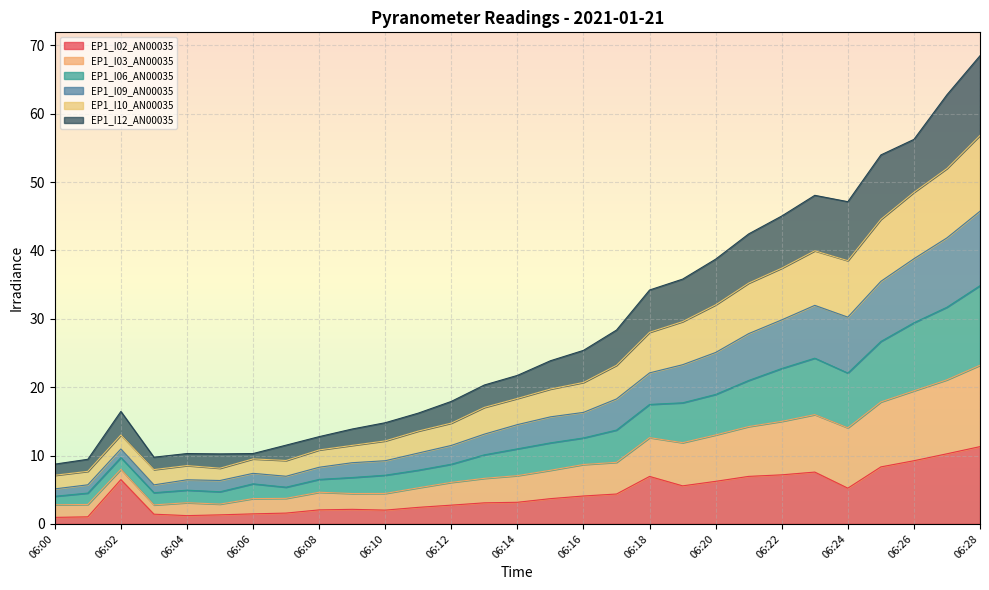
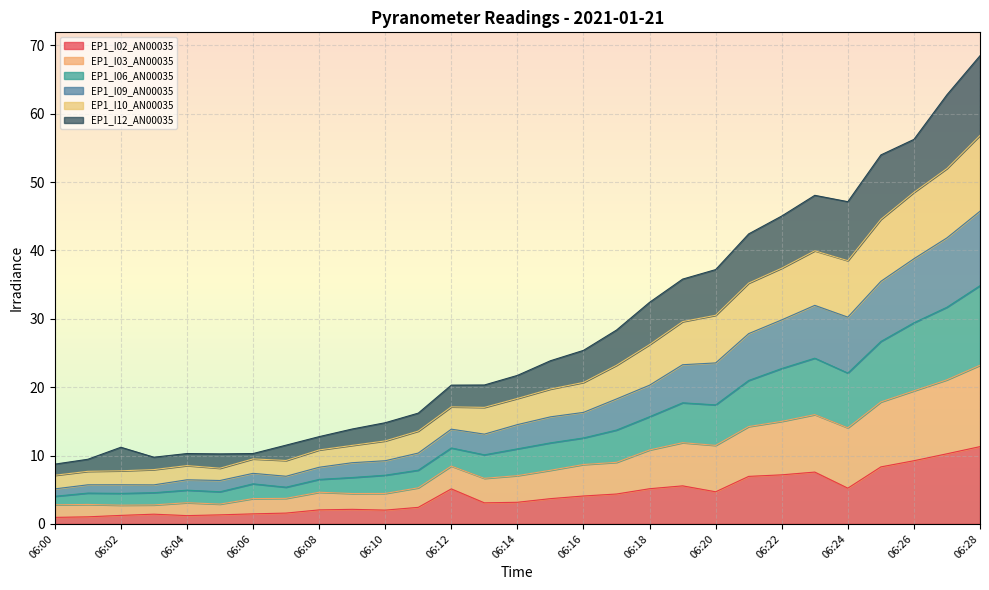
  {
    "EP1_I02_AN00035": {
      "06:00": 1,
-     "06:02": 6,
+     "06:02": 1,
      "06:04": 1,
      "06:06": 1,
      "06:08": 2,
      "06:10": 2,
-     "06:12": 3,
+     "06:12": 5,
      "06:14": 3,
      "06:16": 4,
-     "06:18": 7,
-     "06:20": 6,
+     "06:18": 5,
+     "06:20": 5,
      "06:22": 7,
      "06:24": 5,
      "06:26": 9,
      "06:28": 11
    },
    "EP1_I12_AN00035": {
      "06:00": 2,
      "06:02": 3,
      "06:04": 2,
      "06:06": 1,
      "06:08": 2,
      "06:10": 3,
      "06:12": 3,
      "06:14": 3,
      "06:16": 5,
      "06:18": 6,
      "06:20": 7,
      "06:22": 8,
      "06:24": 9,
      "06:26": 8,
      "06:28": 12
    }
  }
